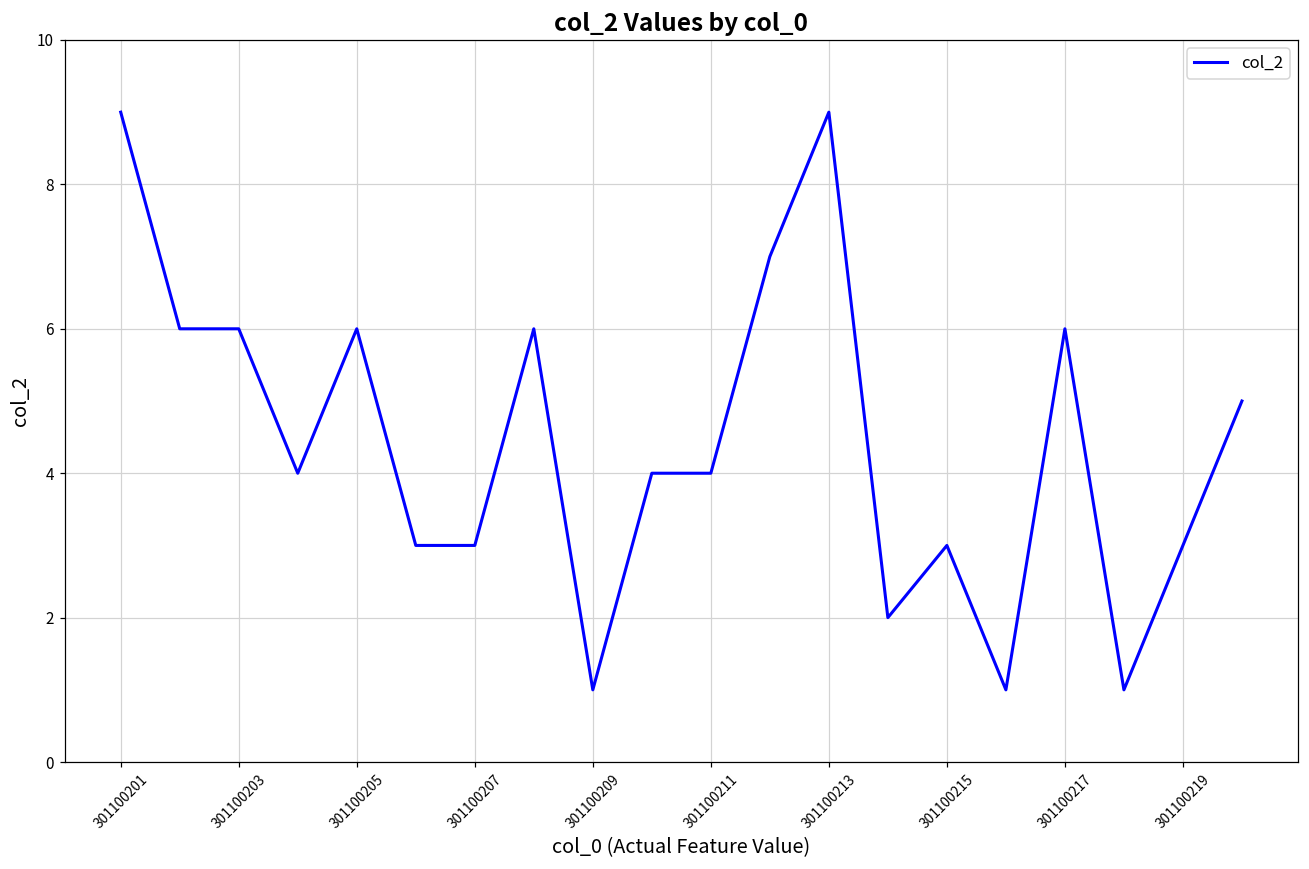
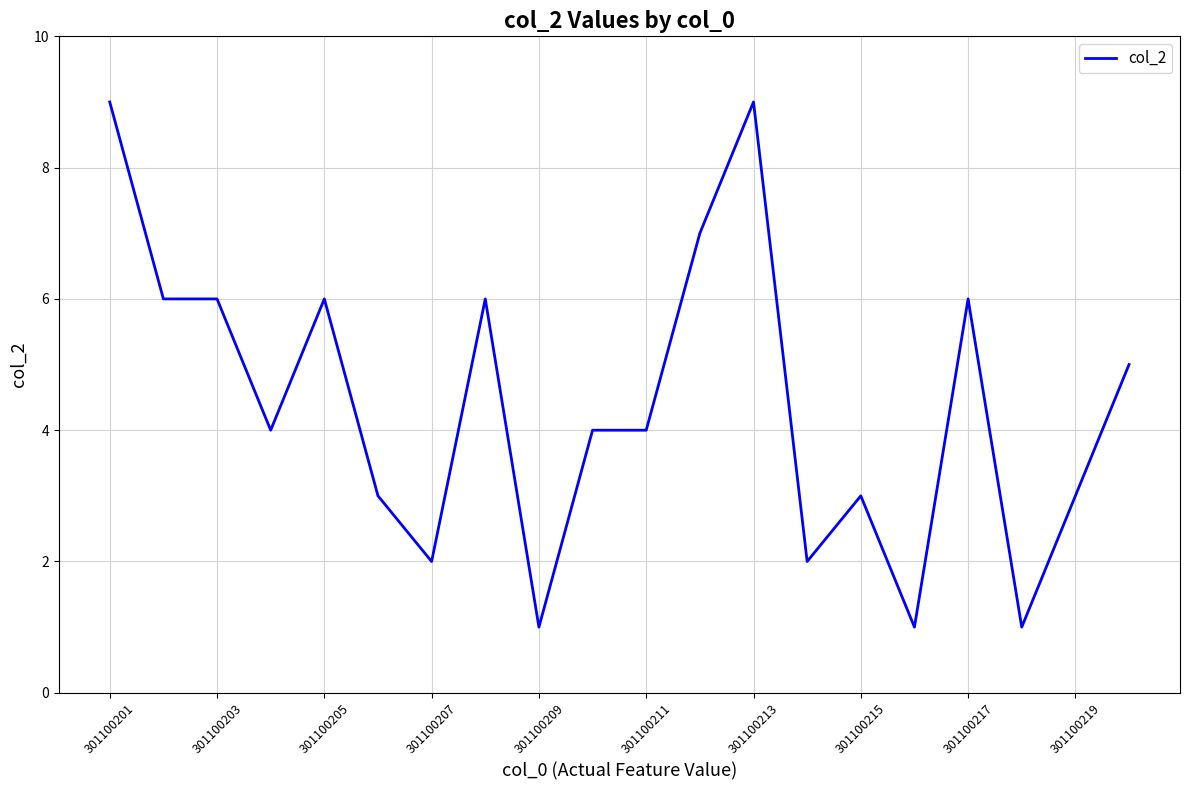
  {
    "301100201": 9,
    "301100203": 6,
    "301100205": 6,
-   "301100207": 3,
+   "301100207": 2,
    "301100209": 1,
    "301100211": 4,
    "301100213": 9,
    "301100215": 3,
    "301100217": 6,
    "301100219": 3
  }
